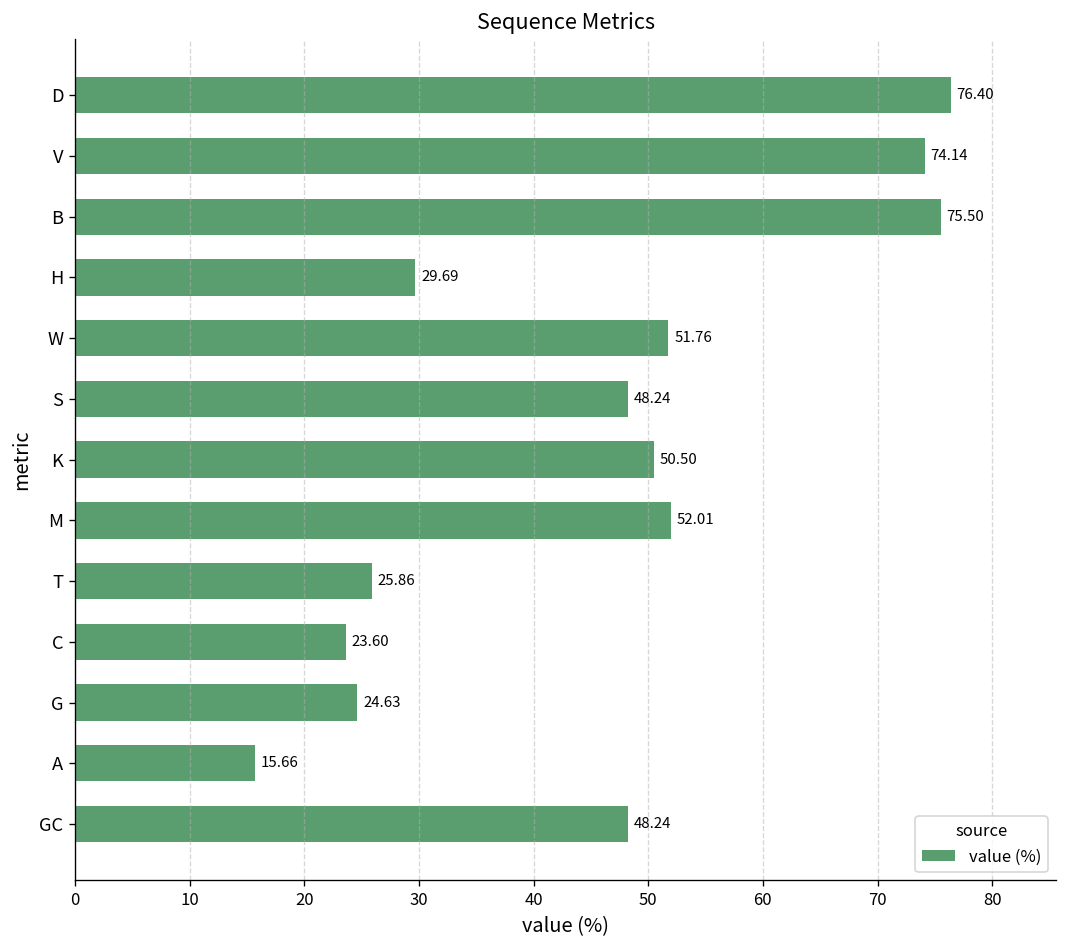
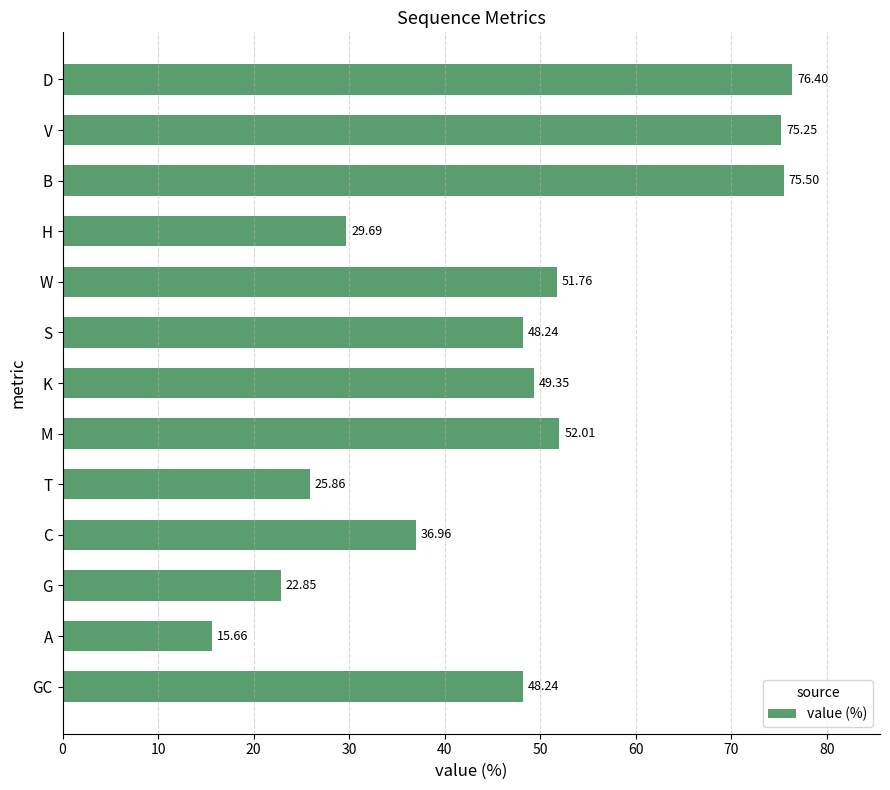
  {
    "D": 76.40,
-   "V": 74.14,
+   "V": 75.25,
    "B": 75.50,
    "H": 29.69,
    "W": 51.76,
    "S": 48.24,
-   "K": 50.50,
+   "K": 49.35,
    "M": 52.01,
    "T": 25.86,
-   "C": 23.60,
-   "G": 24.63,
+   "C": 36.96,
+   "G": 22.85,
    "A": 15.66,
    "GC": 48.24
  }
